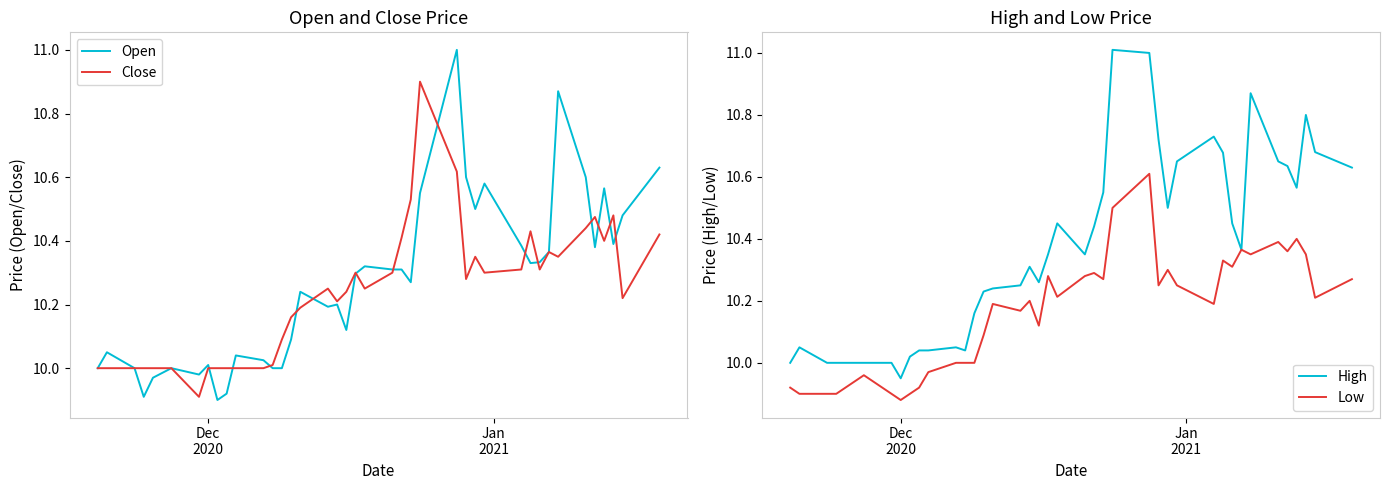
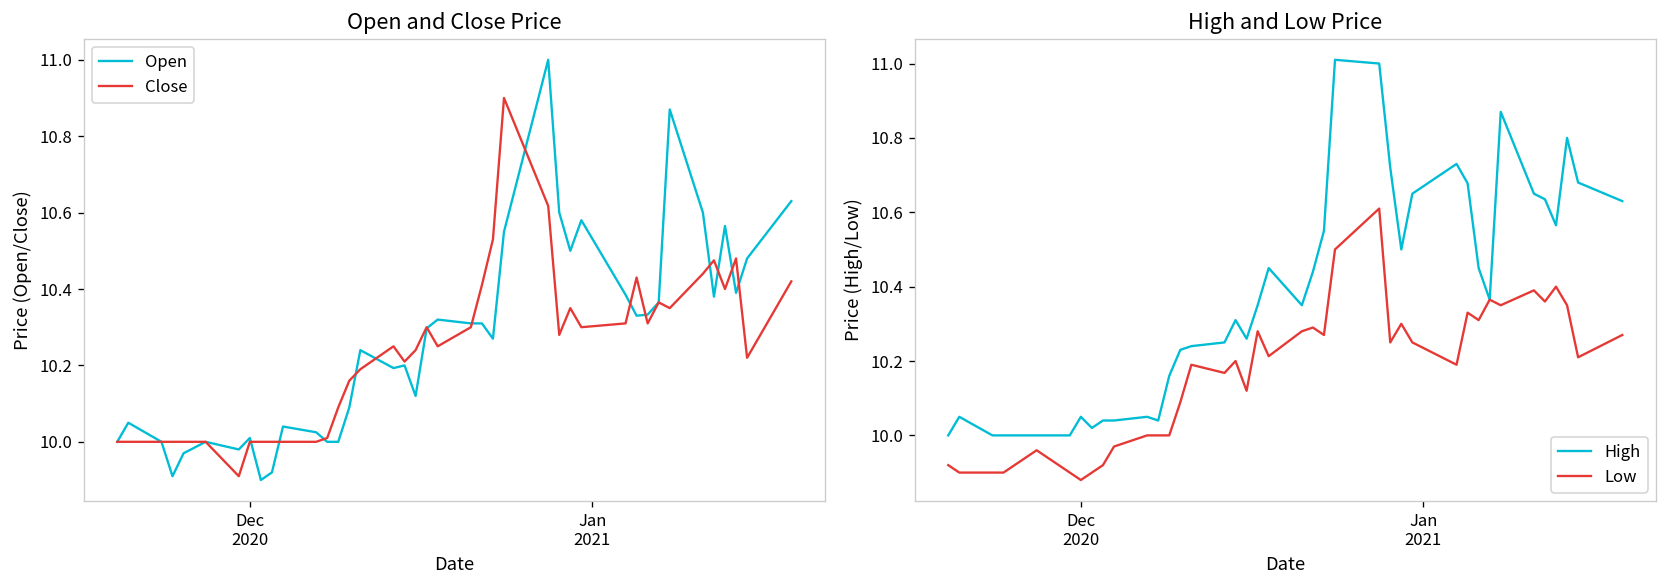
  {
    "Open and Close Price": {
      "Open": {
        "Dec 2020": 10.01
      },
      "Close": {
        "Dec 2020": 10.00
      }
    },
    "High and Low Price": {
      "High": {
-       "Dec 2020": 9.95
+       "Dec 2020": 10.05
      },
      "Low": {
        "Dec 2020": 9.88
      }
    }
  }
